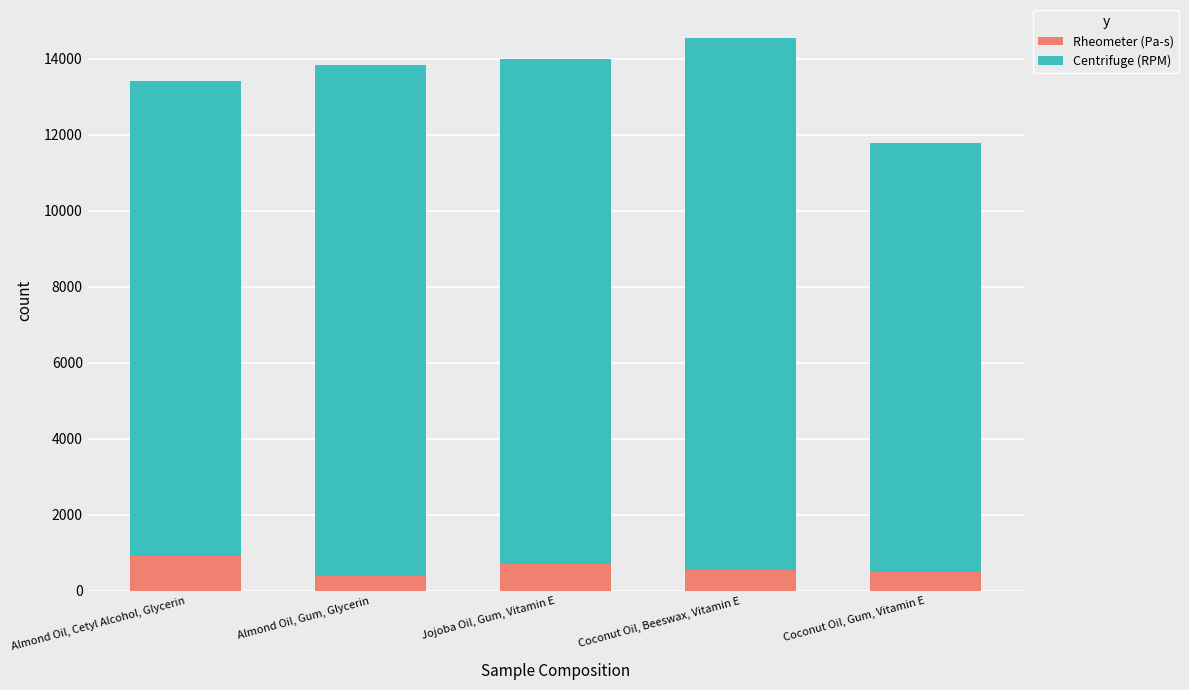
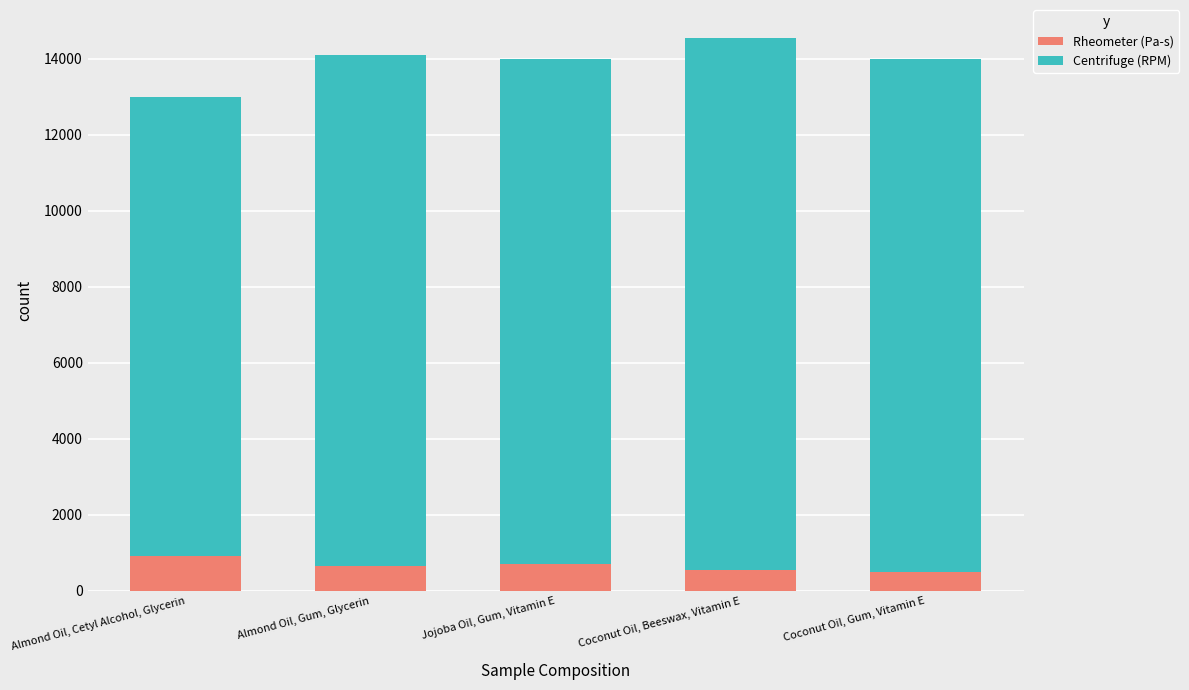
  {
    "Rheometer (Pa-s)": {
      "Almond Oil, Cetyl Alcohol, Glycerin": 900,
-     "Almond Oil, Gum, Glycerin": 400,
+     "Almond Oil, Gum, Glycerin": 700,
      "Jojoba Oil, Gum, Vitamin E": 700,
      "Coconut Oil, Beeswax, Vitamin E": 600,
      "Coconut Oil, Gum, Vitamin E": 500
    },
    "Centrifuge (RPM)": {
-     "Almond Oil, Cetyl Alcohol, Glycerin": 12500,
+     "Almond Oil, Cetyl Alcohol, Glycerin": 12100,
      "Almond Oil, Gum, Glycerin": 13400,
      "Jojoba Oil, Gum, Vitamin E": 13300,
      "Coconut Oil, Beeswax, Vitamin E": 14000,
-     "Coconut Oil, Gum, Vitamin E": 11300
+     "Coconut Oil, Gum, Vitamin E": 13500
    }
  }
